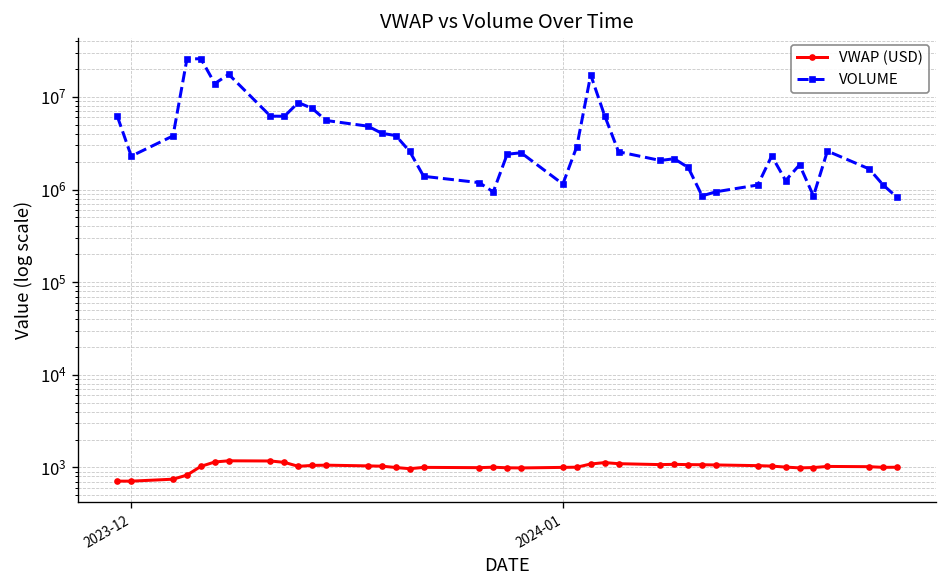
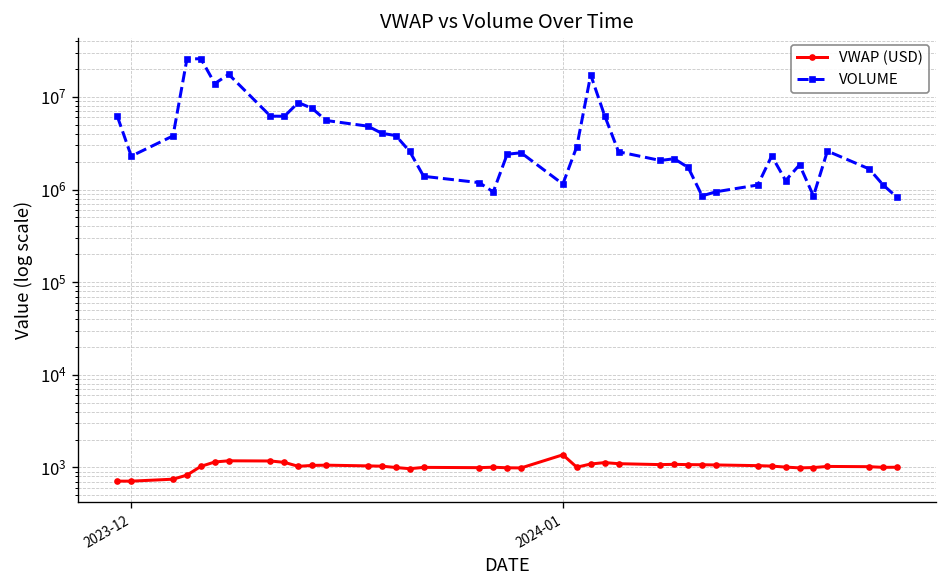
  {
    "VWAP (USD)": {
      "2023-12": 700,
-     "2024-01": 1000
+     "2024-01": 1400
    },
    "VOLUME": {
      "2023-12": 2300000,
      "2024-01": 1100000
    }
  }
